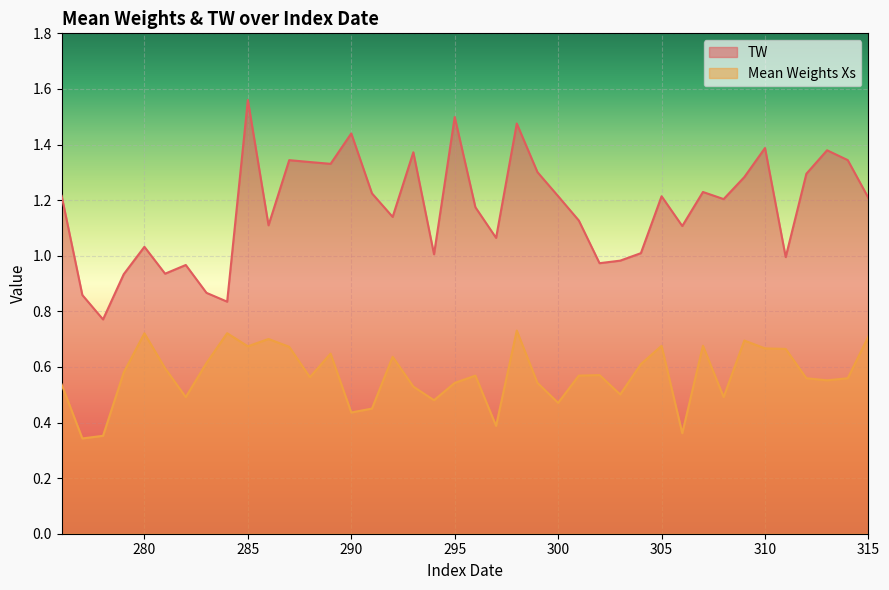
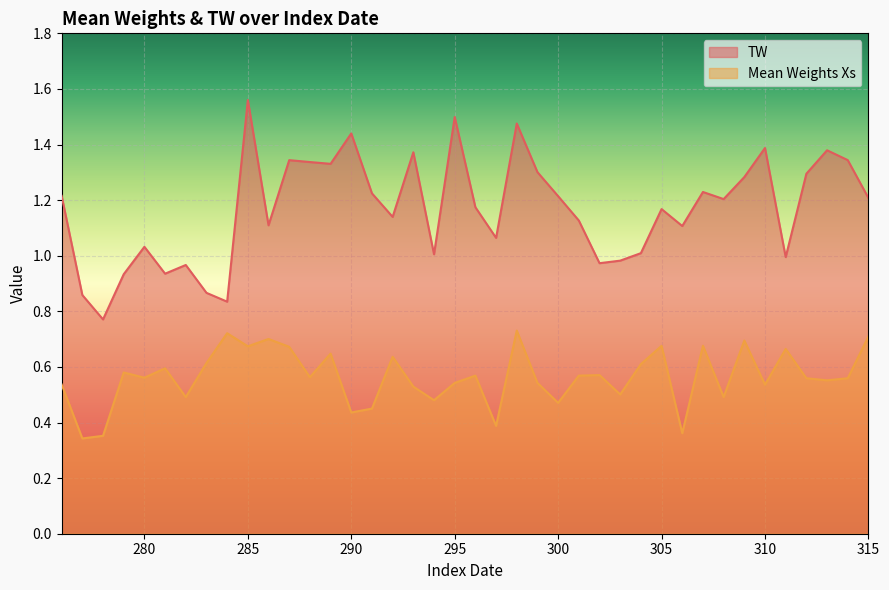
  {
    "TW": {
      "280": 1.03,
      "285": 1.56,
      "290": 1.44,
      "295": 1.50,
      "300": 1.21,
-     "305": 1.21,
+     "305": 1.17,
      "310": 1.39,
      "315": 1.21
    },
    "Mean Weights Xs": {
-     "280": 0.72,
+     "280": 0.56,
      "285": 0.67,
      "290": 0.44,
      "295": 0.54,
      "300": 0.47,
      "305": 0.68,
-     "310": 0.67,
+     "310": 0.54,
      "315": 0.71
    }
  }
